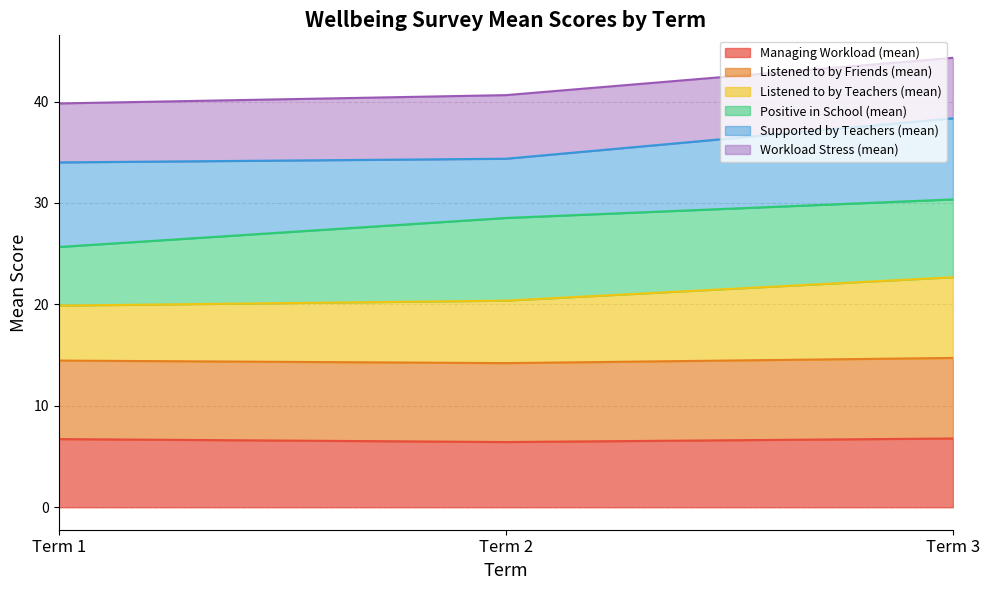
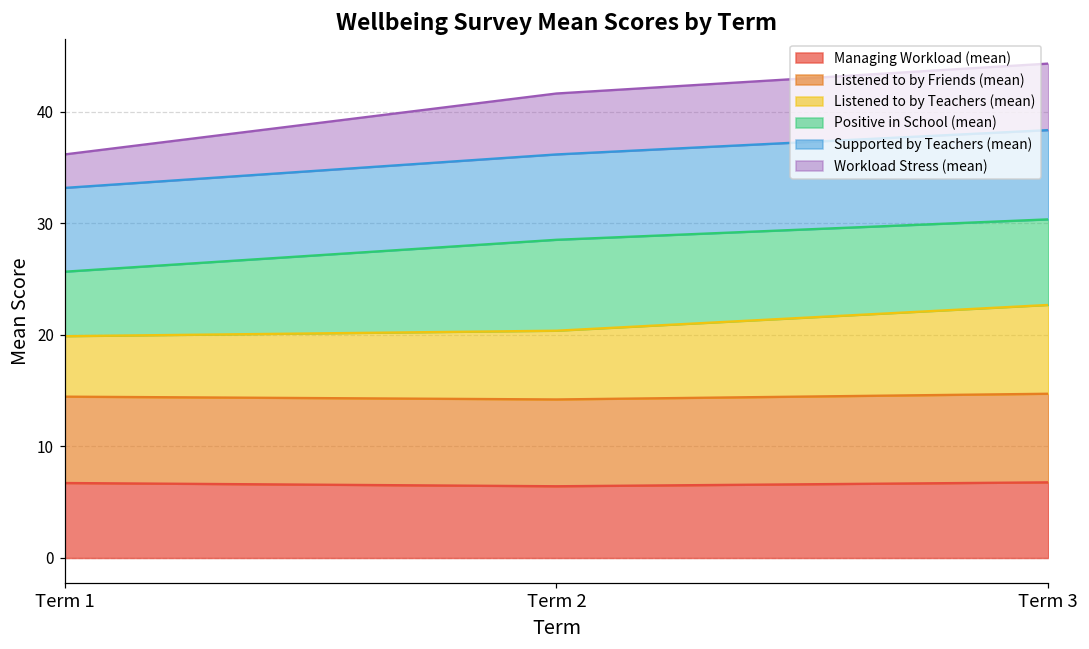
  {
    "Listened to by Teachers (mean)": {
      "Term 1": 5.4,
      "Term 2": 6.2,
      "Term 3": 8.0
    },
    "Positive in School (mean)": {
      "Term 1": 5.8,
      "Term 2": 8.2,
      "Term 3": 7.7
    },
    "Supported by Teachers (mean)": {
-     "Term 1": 8.3,
-     "Term 2": 5.8,
+     "Term 1": 7.5,
+     "Term 2": 7.6,
      "Term 3": 8.0
    },
    "Workload Stress (mean)": {
-     "Term 1": 5.8,
-     "Term 2": 6.3,
+     "Term 1": 3.0,
+     "Term 2": 5.5,
      "Term 3": 6.0
    }
  }
